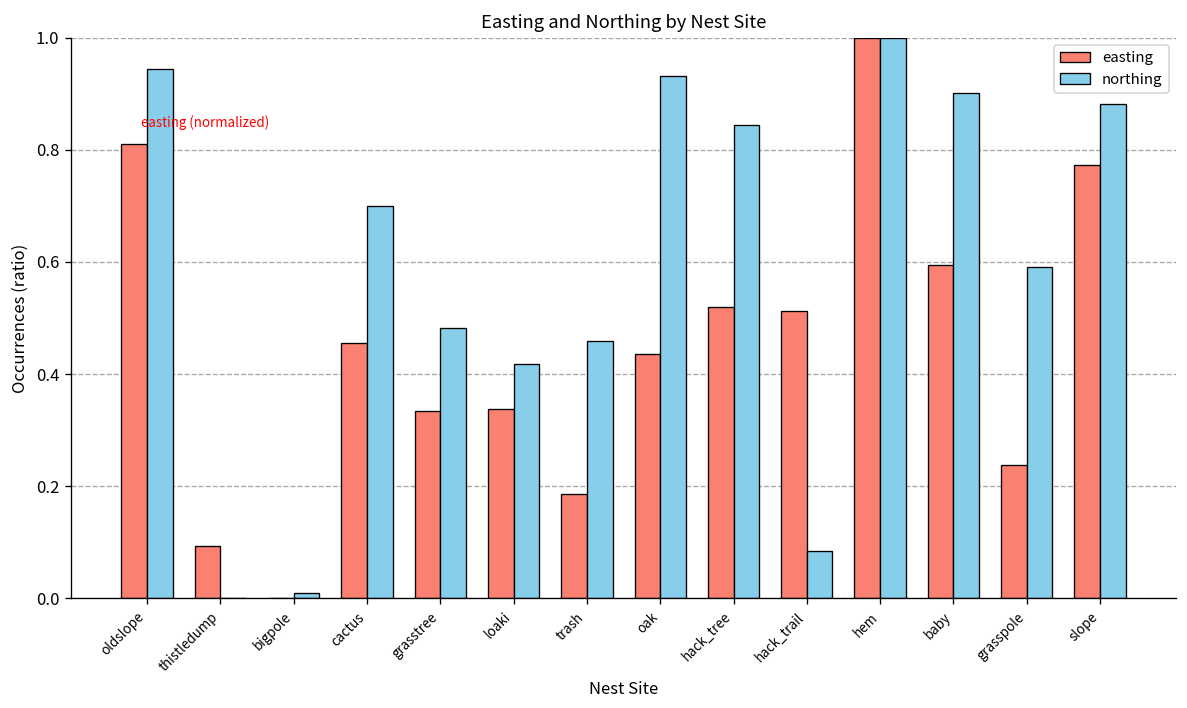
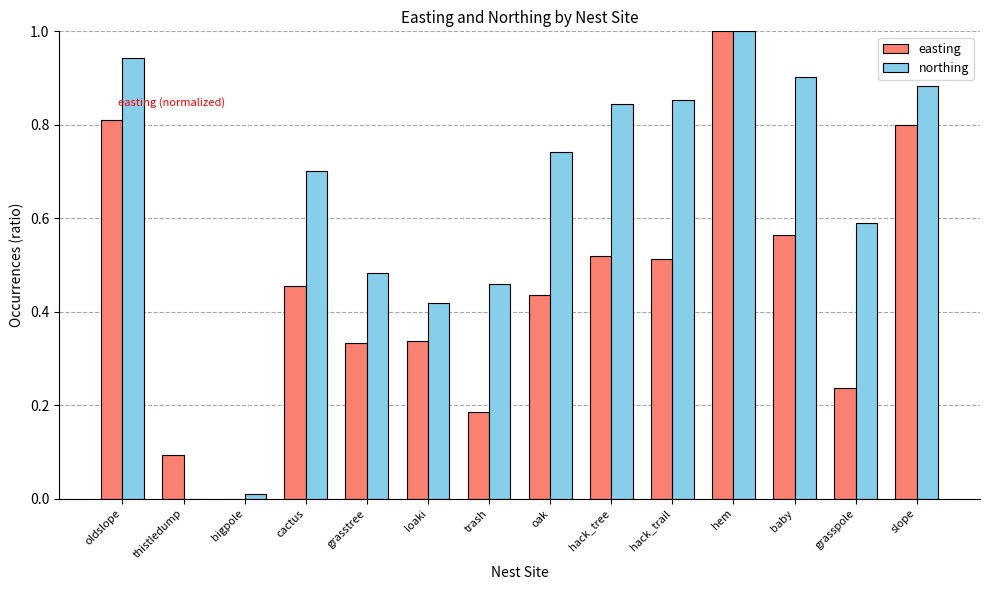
  {
    "easting": {
      "oldslope": 0.81,
      "thistledump": 0.09,
      "bigpole": 0.00,
      "cactus": 0.45,
      "grasstree": 0.33,
      "loaki": 0.34,
      "trash": 0.19,
      "oak": 0.44,
      "hack_tree": 0.52,
      "hack_trail": 0.51,
      "hem": 1.00,
-     "baby": 0.59,
+     "baby": 0.56,
      "grasspole": 0.24,
-     "slope": 0.77
+     "slope": 0.80
    },
    "northing": {
      "oldslope": 0.94,
      "thistledump": 0.00,
      "bigpole": 0.01,
      "cactus": 0.70,
      "grasstree": 0.48,
      "loaki": 0.42,
      "trash": 0.46,
-     "oak": 0.93,
+     "oak": 0.74,
      "hack_tree": 0.84,
-     "hack_trail": 0.09,
+     "hack_trail": 0.85,
      "hem": 1.00,
      "baby": 0.90,
      "grasspole": 0.59,
      "slope": 0.88
    }
  }
